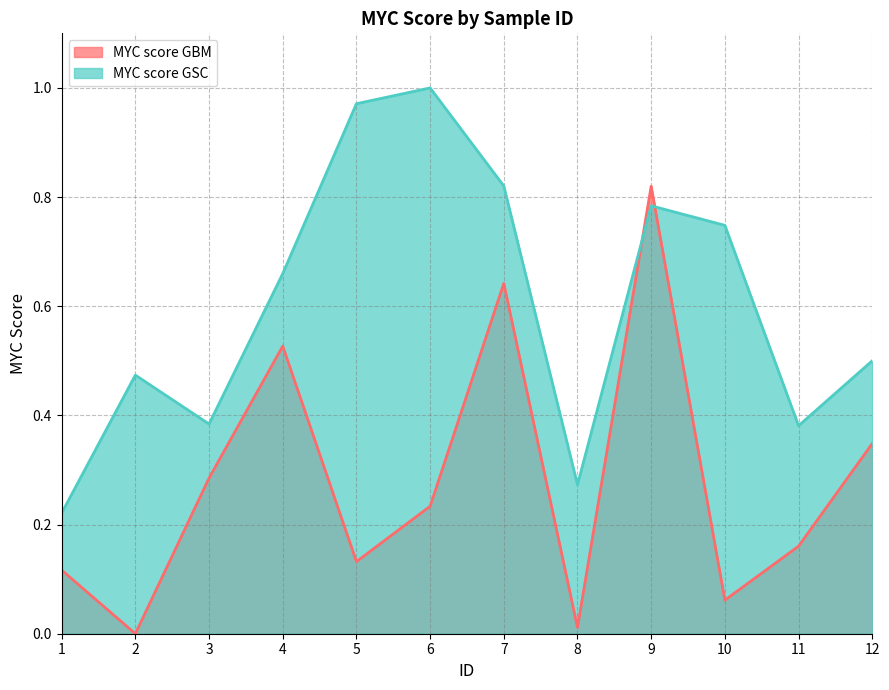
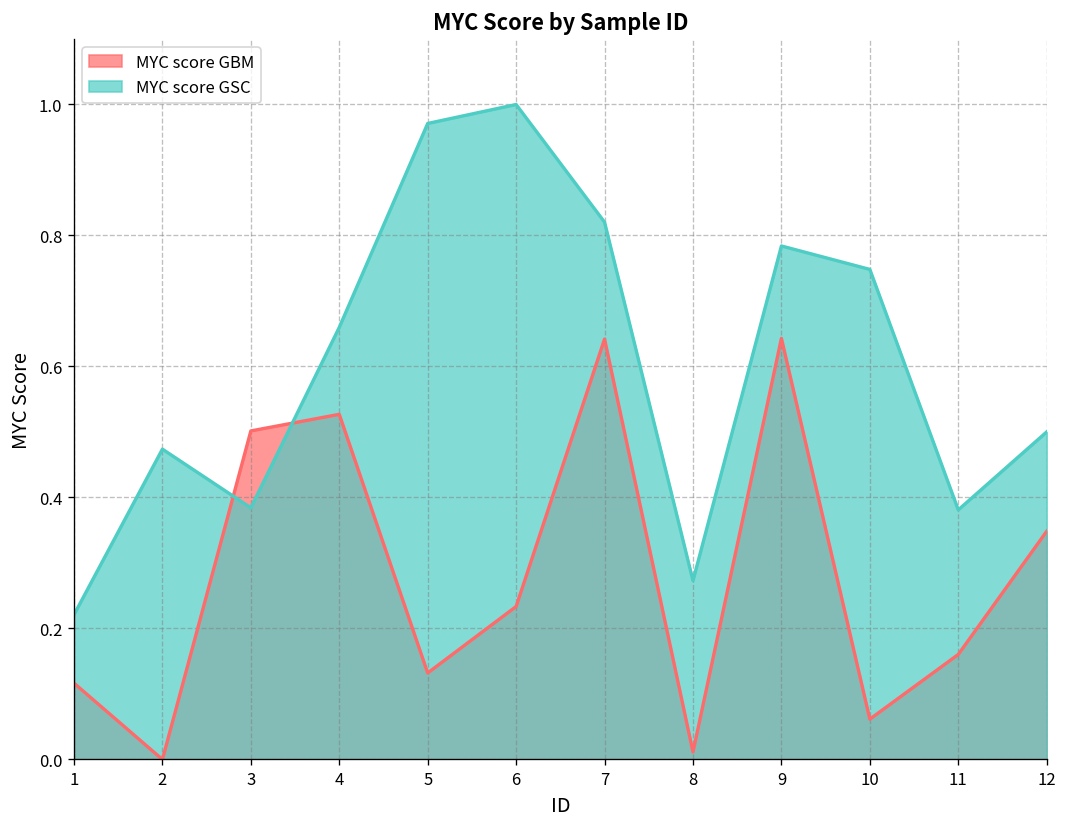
  {
    "MYC score GBM": {
      "1": 0.12,
      "2": 0.00,
-     "3": 0.29,
+     "3": 0.50,
      "4": 0.53,
      "5": 0.13,
      "6": 0.23,
      "7": 0.64,
      "8": 0.01,
-     "9": 0.82,
+     "9": 0.64,
      "10": 0.06,
      "11": 0.16,
      "12": 0.35
    },
    "MYC score GSC": {
      "1": 0.22,
      "2": 0.47,
      "3": 0.38,
      "4": 0.66,
      "5": 0.97,
      "6": 1.00,
      "7": 0.82,
      "8": 0.27,
      "9": 0.78,
      "10": 0.75,
      "11": 0.38,
      "12": 0.50
    }
  }
